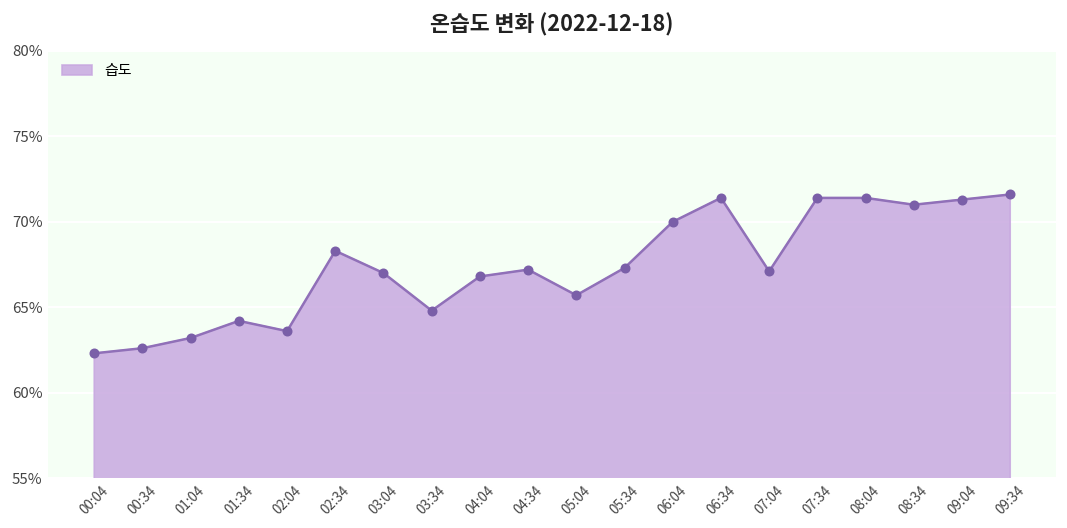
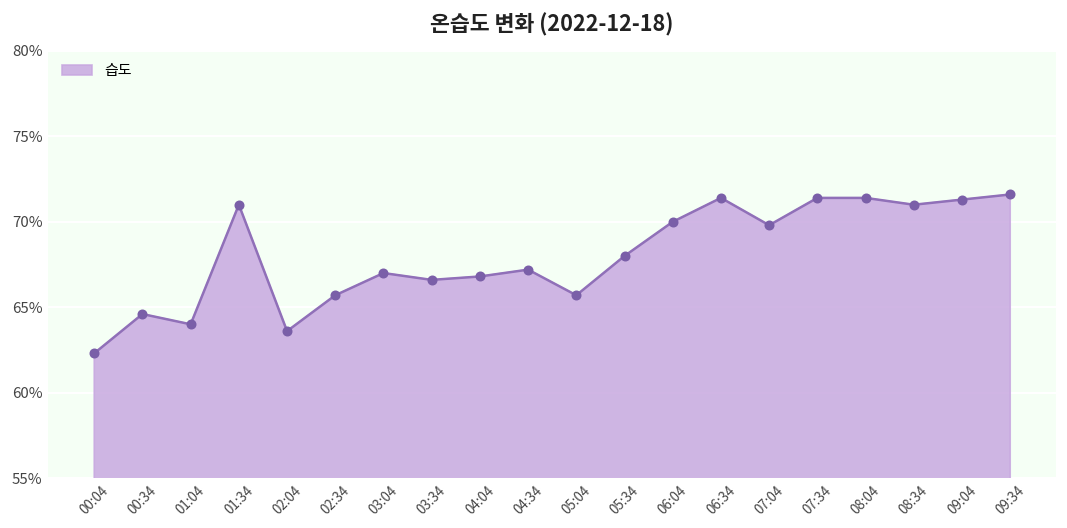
  {
    "00:04": "62.3%",
-   "00:34": "62.6%",
-   "01:04": "63.2%",
-   "01:34": "64.2%",
+   "00:34": "64.6%",
+   "01:04": "64.0%",
+   "01:34": "71.0%",
    "02:04": "63.6%",
-   "02:34": "68.3%",
+   "02:34": "65.7%",
    "03:04": "67.0%",
-   "03:34": "64.8%",
+   "03:34": "66.6%",
    "04:04": "66.8%",
    "04:34": "67.2%",
    "05:04": "65.7%",
-   "05:34": "67.3%",
+   "05:34": "68.0%",
    "06:04": "70.0%",
    "06:34": "71.4%",
-   "07:04": "67.1%",
+   "07:04": "69.8%",
    "07:34": "71.4%",
    "08:04": "71.4%",
    "08:34": "71.0%",
    "09:04": "71.3%",
    "09:34": "71.6%"
  }
